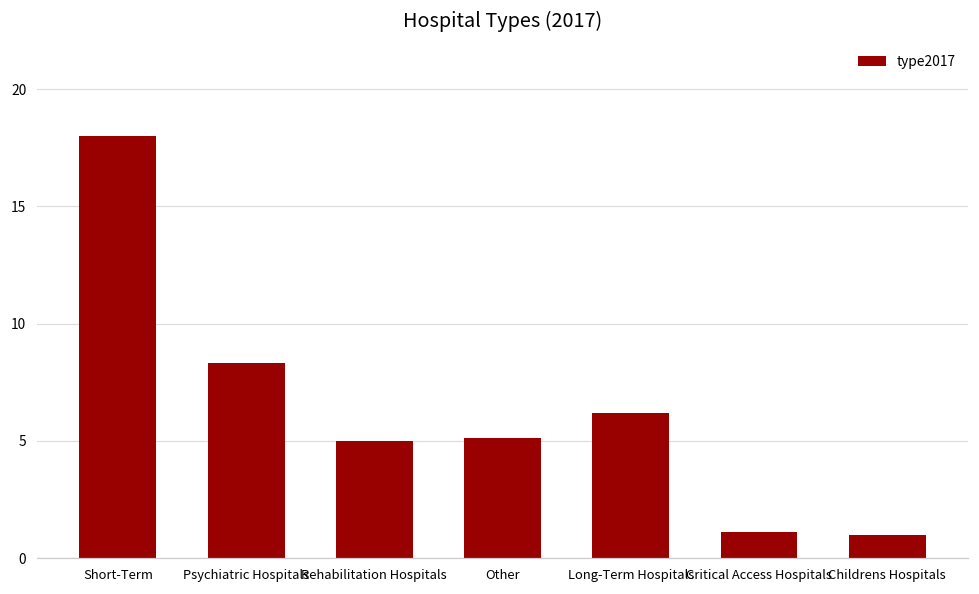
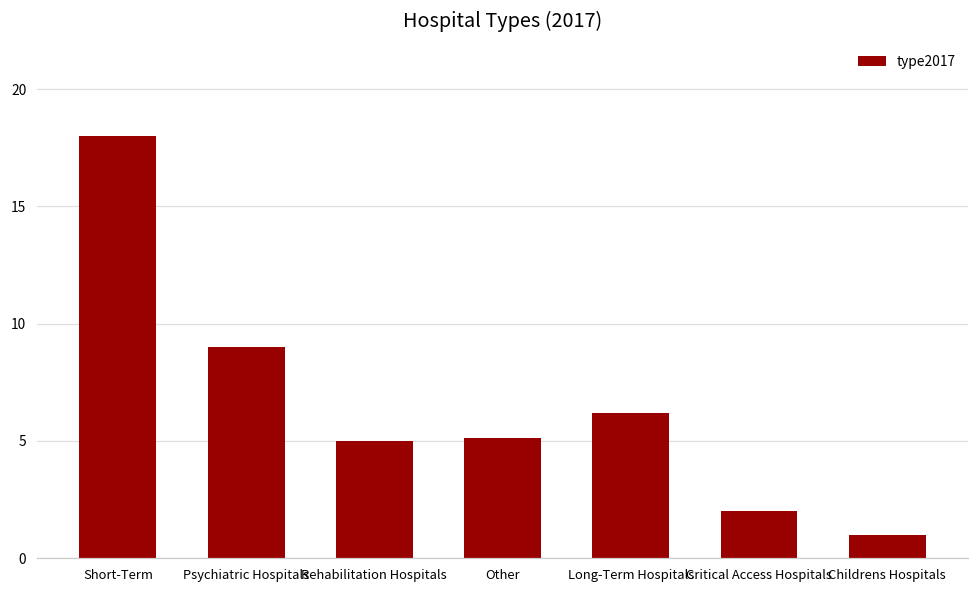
  {
    "Short-Term": 18.0,
-   "Psychiatric Hospitals": 8.3,
+   "Psychiatric Hospitals": 9.0,
    "Rehabilitation Hospitals": 5.0,
    "Other": 5.1,
    "Long-Term Hospitals": 6.2,
-   "Critical Access Hospitals": 1.1,
+   "Critical Access Hospitals": 2.0,
    "Childrens Hospitals": 1.0
  }
